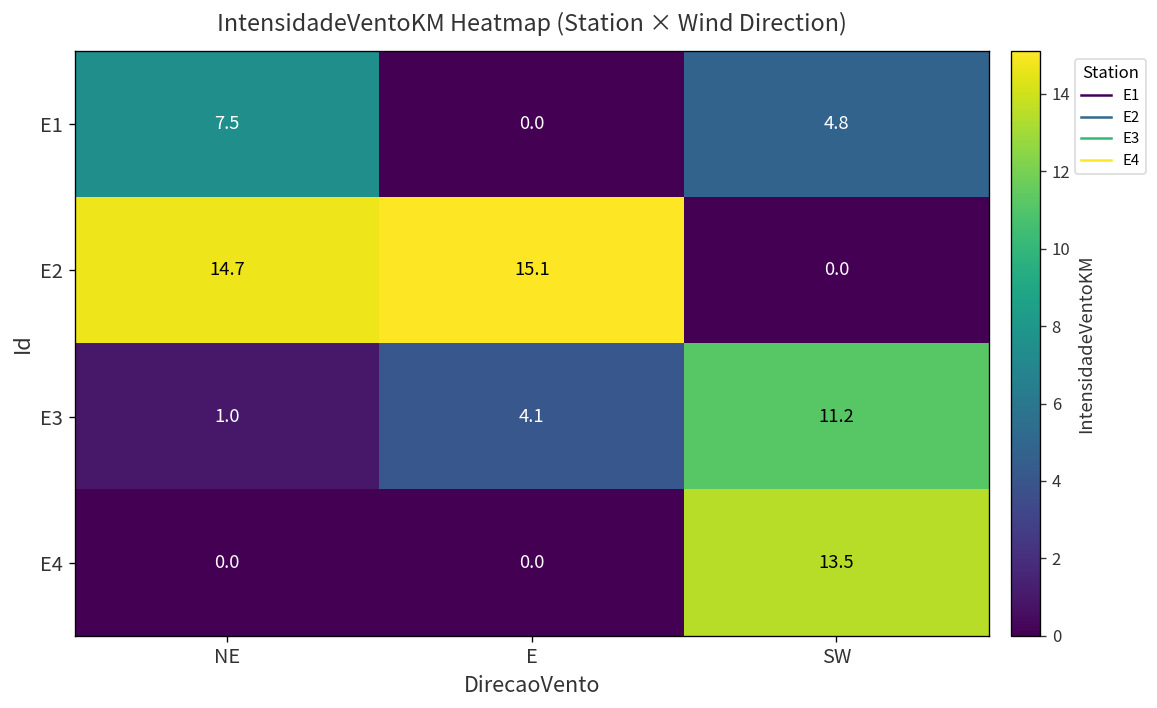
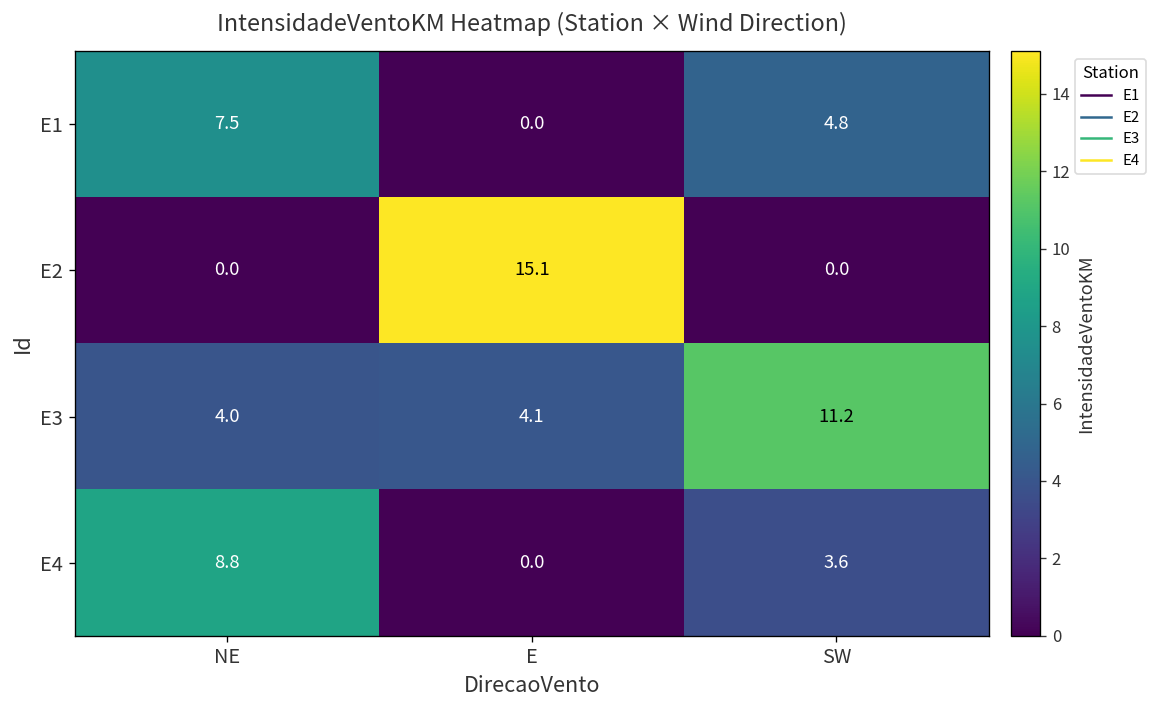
  {
    "E1": {
      "NE": 7.5,
      "E": 0.0,
      "SW": 4.8
    },
    "E2": {
-     "NE": 14.7,
+     "NE": 0.0,
      "E": 15.1,
      "SW": 0.0
    },
    "E3": {
-     "NE": 1.0,
+     "NE": 4.0,
      "E": 4.1,
      "SW": 11.2
    },
    "E4": {
-     "NE": 0.0,
+     "NE": 8.8,
      "E": 0.0,
-     "SW": 13.5
+     "SW": 3.6
    }
  }
